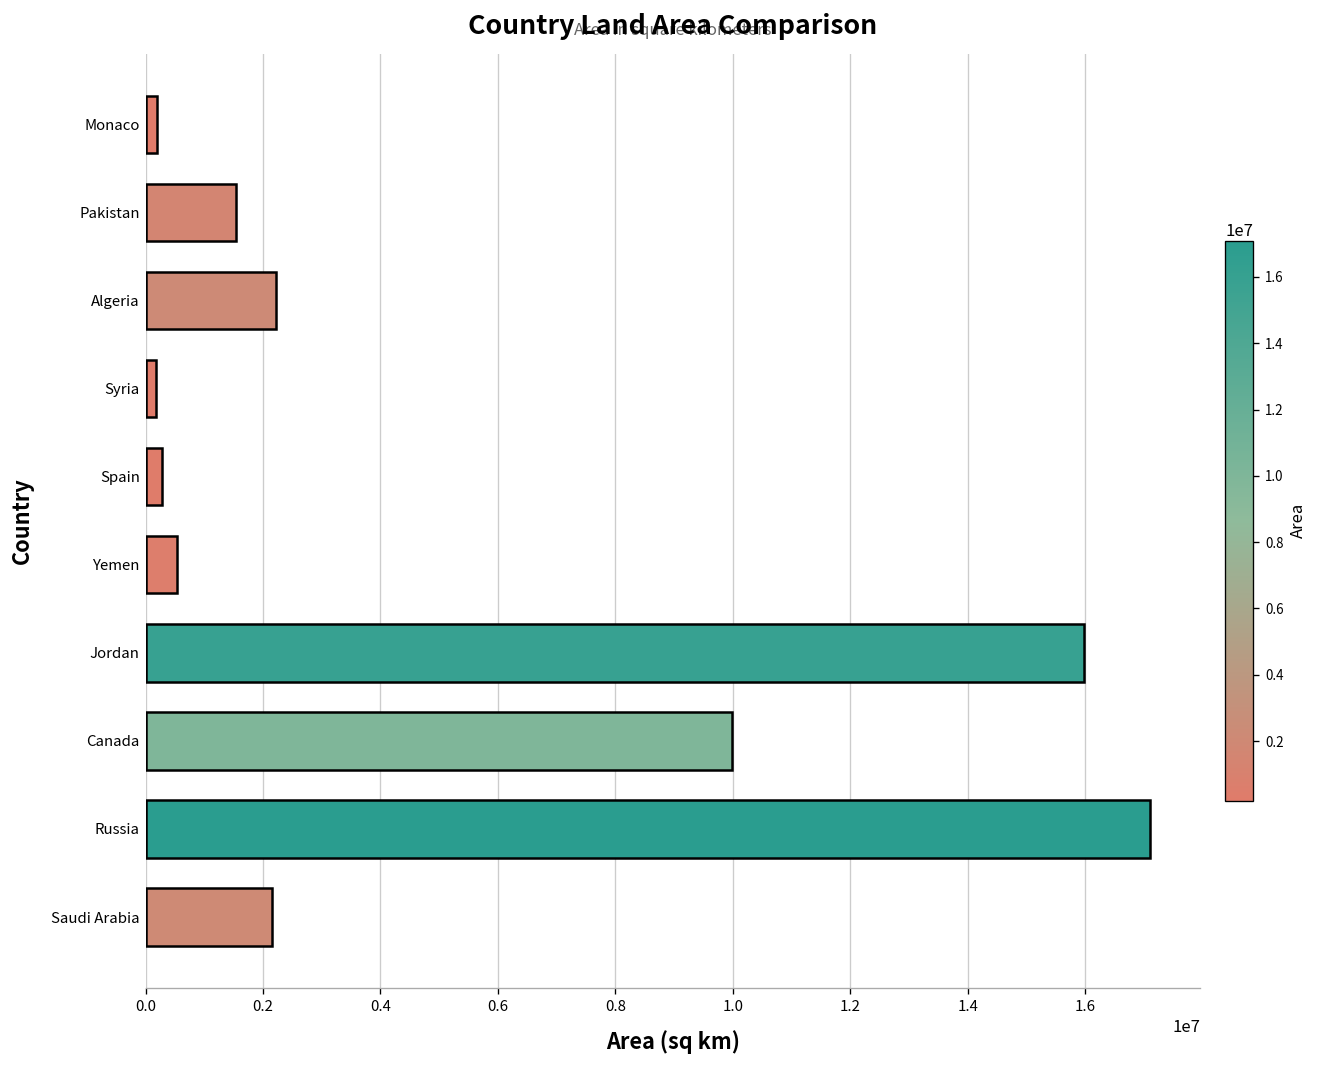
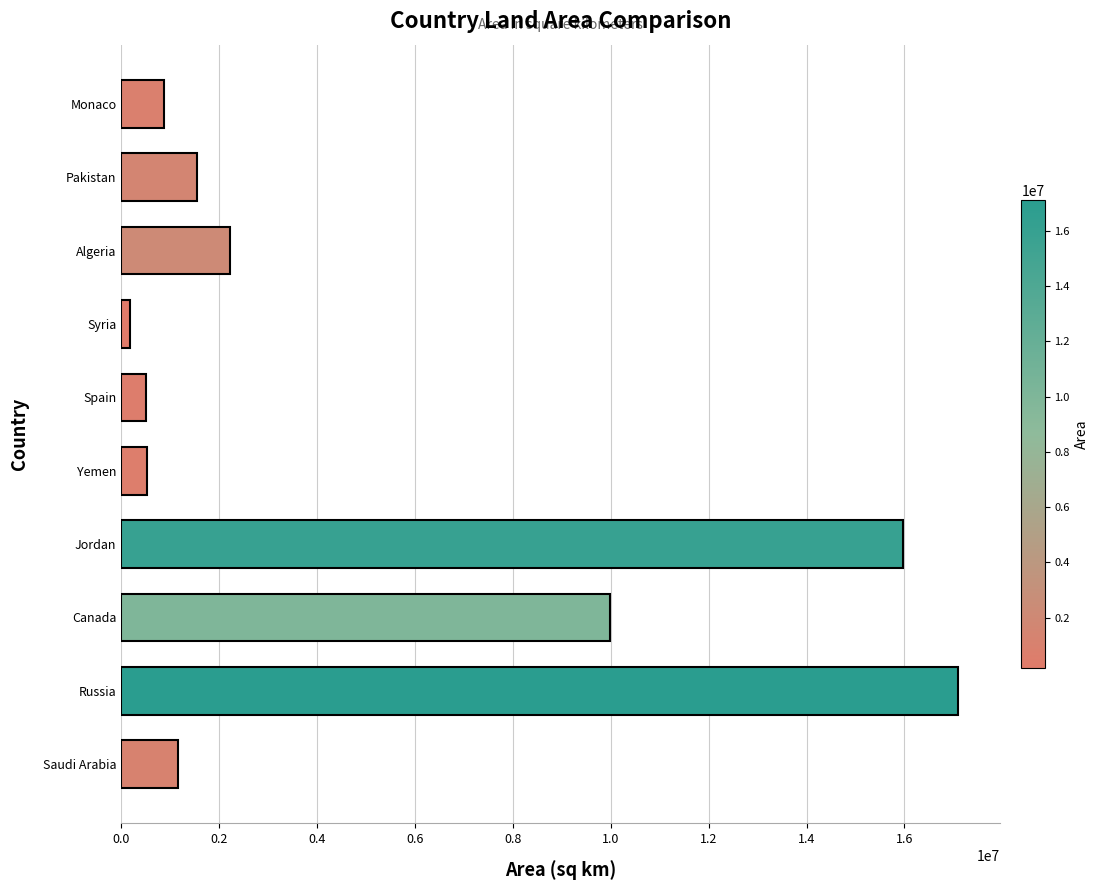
  {
-   "Monaco": 200000,
+   "Monaco": 900000,
    "Pakistan": 1500000,
    "Algeria": 2200000,
    "Syria": 200000,
-   "Spain": 300000,
+   "Spain": 500000,
    "Yemen": 500000,
    "Jordan": 16000000,
    "Canada": 10000000,
    "Russia": 17100000,
-   "Saudi Arabia": 2100000
+   "Saudi Arabia": 1200000
  }
